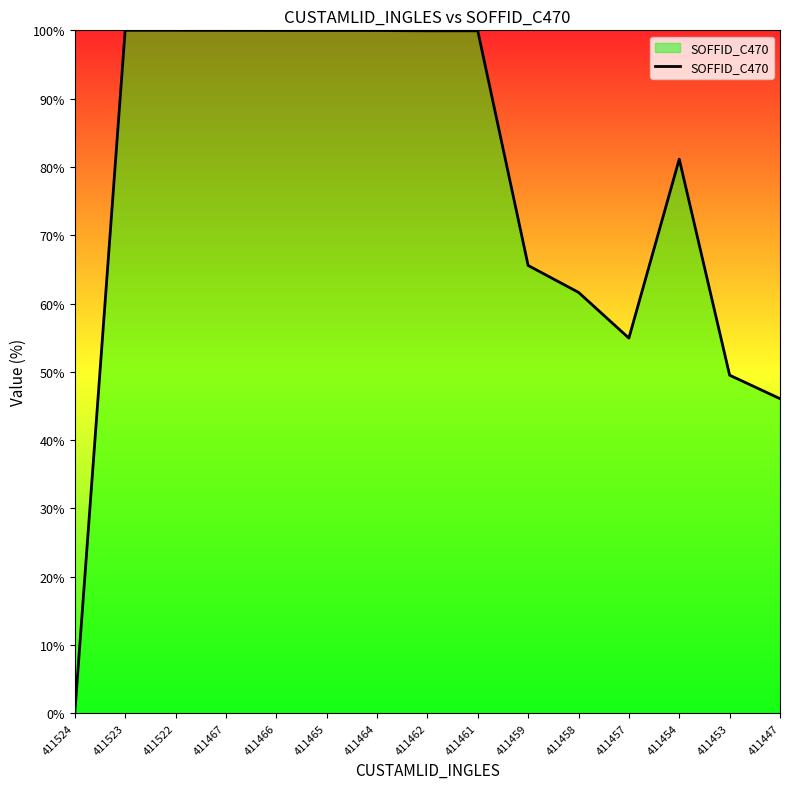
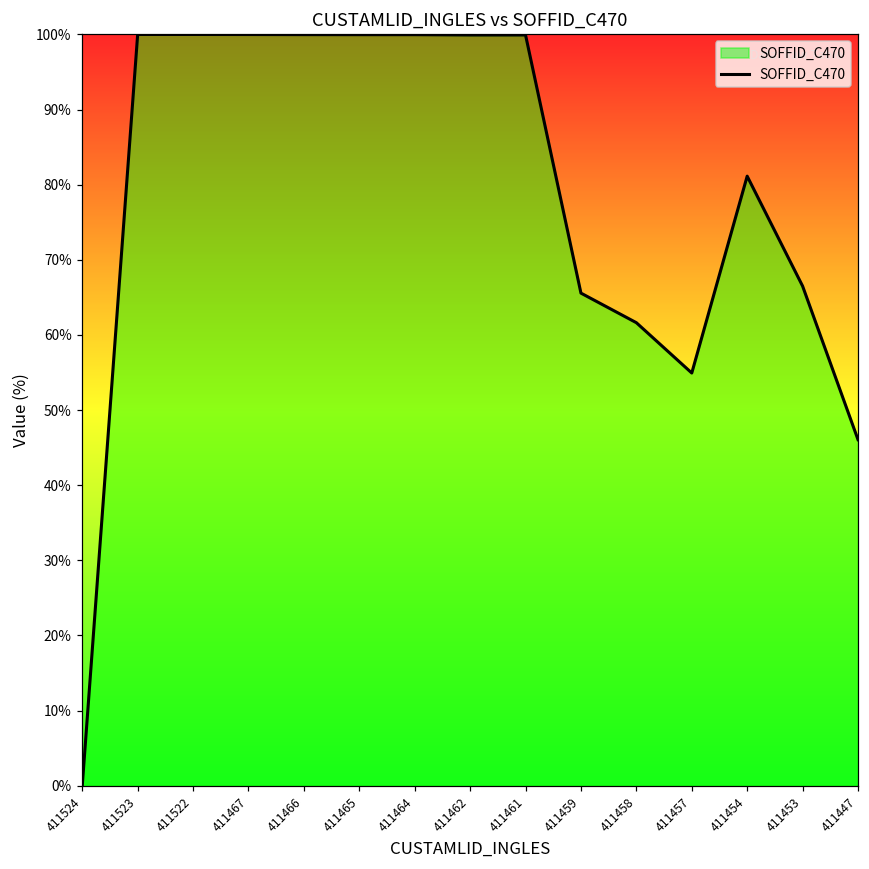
  {
    "411524": "0%",
    "411523": "100%",
    "411522": "100%",
    "411467": "100%",
    "411466": "100%",
    "411465": "100%",
    "411464": "100%",
    "411462": "100%",
    "411461": "100%",
    "411459": "66%",
    "411458": "62%",
    "411457": "55%",
    "411454": "81%",
-   "411453": "50%",
+   "411453": "67%",
    "411447": "46%"
  }
